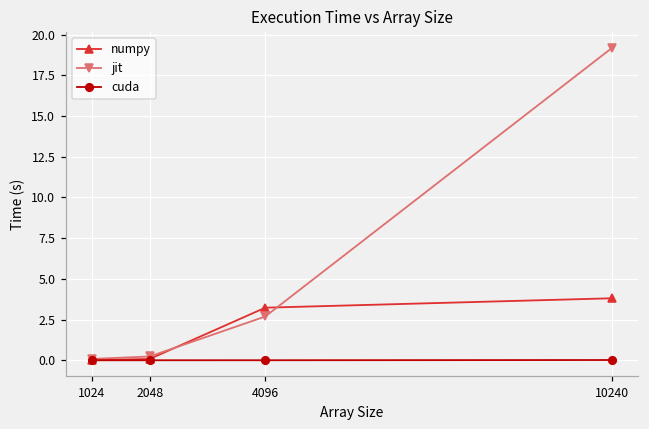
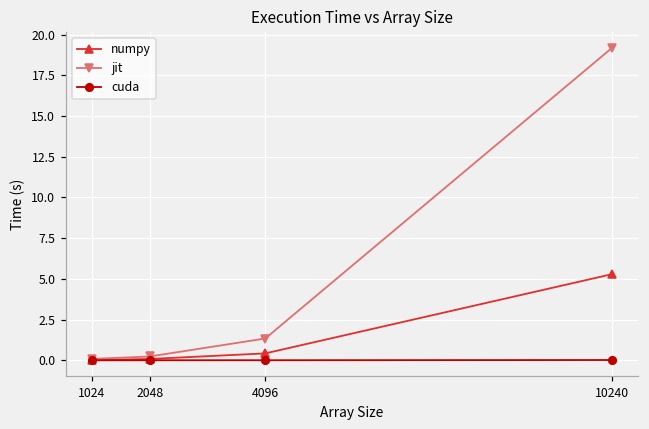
  {
    "numpy": {
-     "4096": 3.2,
-     "10240": 3.8
+     "4096": 0.4,
+     "10240": 5.3
    },
    "jit": {
-     "4096": 2.7,
+     "4096": 1.3,
      "10240": 19.2
    },
    "cuda": {
      "4096": 0.0,
      "10240": 0.0
    }
  }
